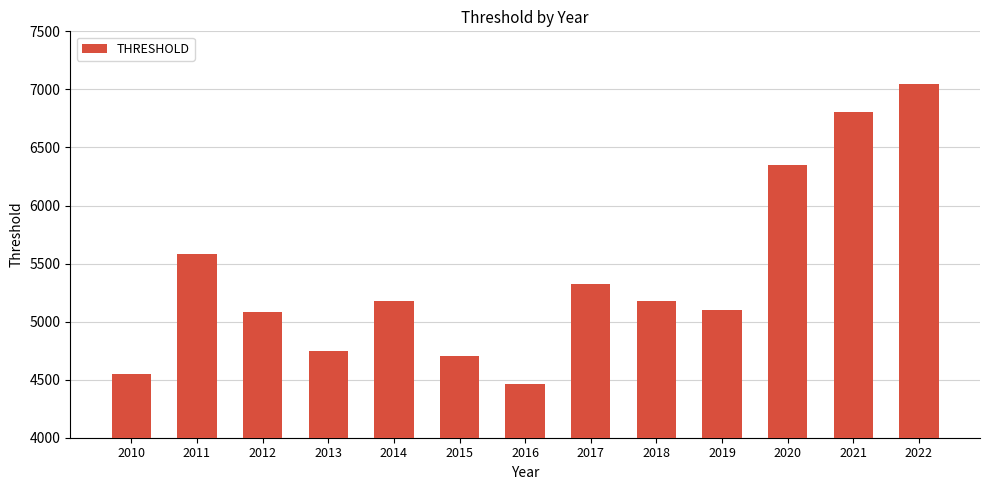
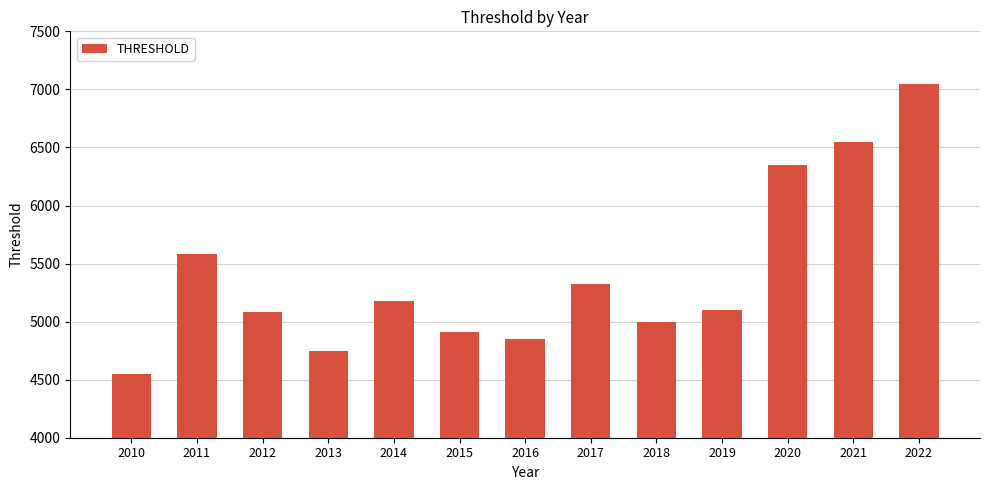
  {
    "2010": 4550,
    "2011": 5580,
    "2012": 5090,
    "2013": 4750,
    "2014": 5180,
-   "2015": 4700,
-   "2016": 4470,
+   "2015": 4910,
+   "2016": 4850,
    "2017": 5320,
-   "2018": 5180,
+   "2018": 5000,
    "2019": 5100,
    "2020": 6350,
-   "2021": 6800,
+   "2021": 6550,
    "2022": 7050
  }
